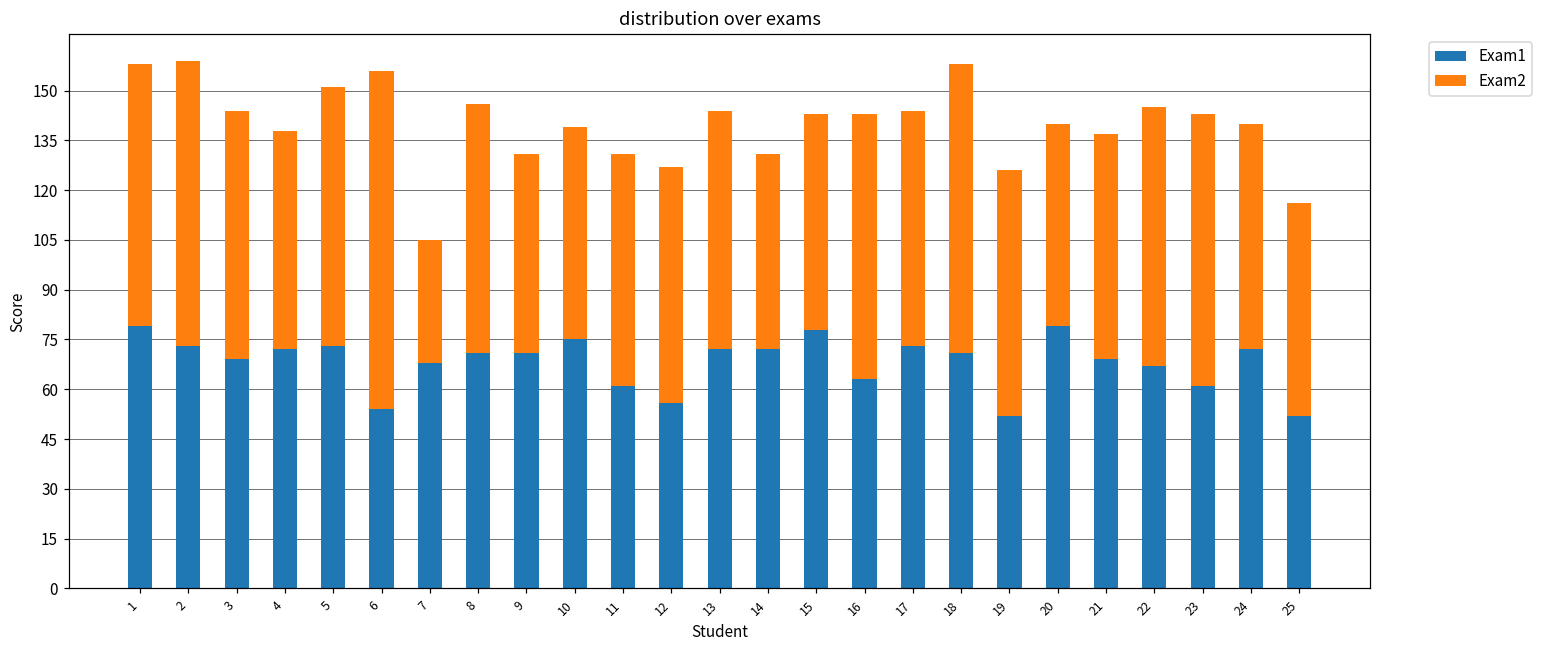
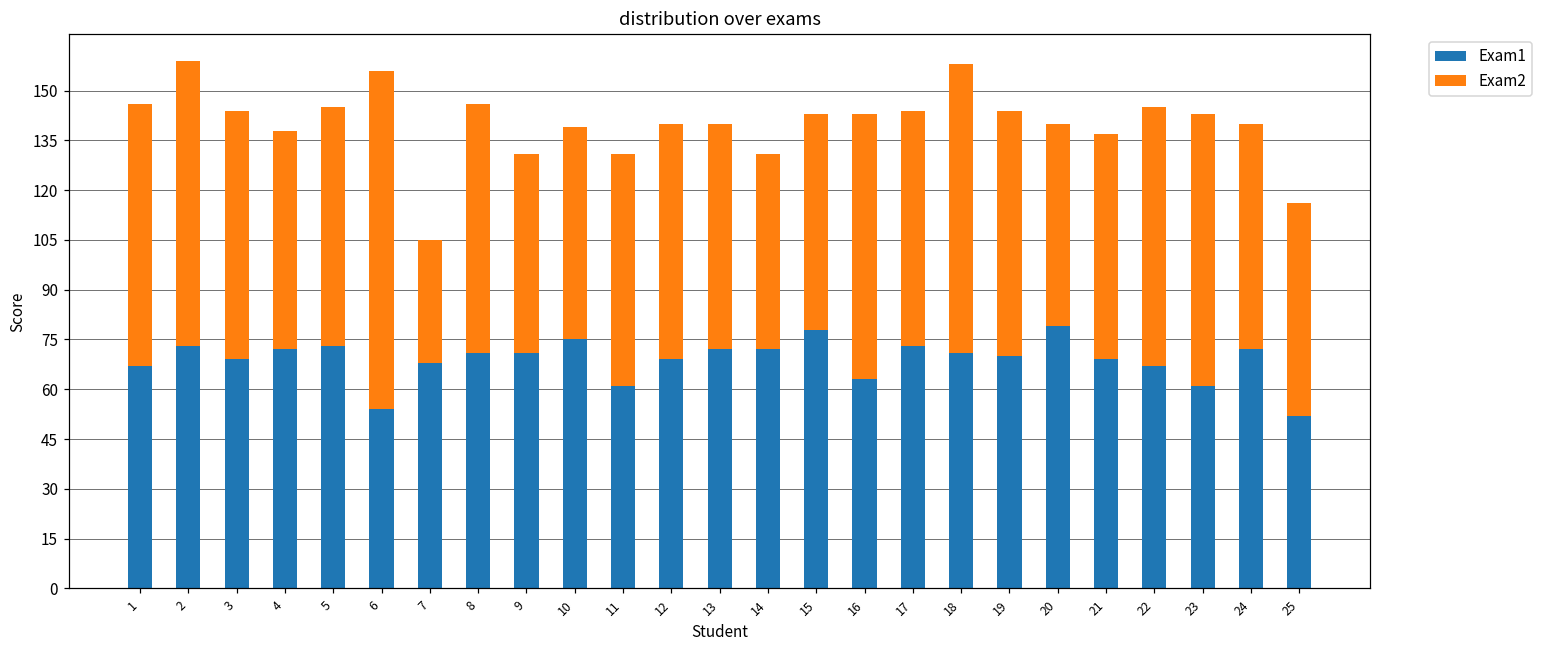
  {
    "Exam1": {
-     "1": 79,
+     "1": 67,
      "2": 73,
      "3": 69,
      "4": 72,
      "5": 73,
      "6": 54,
      "7": 68,
      "8": 71,
      "9": 71,
      "10": 75,
      "11": 61,
-     "12": 56,
+     "12": 69,
      "13": 72,
      "14": 72,
      "15": 78,
      "16": 63,
      "17": 73,
      "18": 71,
-     "19": 52,
+     "19": 70,
      "20": 79,
      "21": 69,
      "22": 67,
      "23": 61,
      "24": 72,
      "25": 52
    },
    "Exam2": {
      "1": 79,
      "2": 86,
      "3": 75,
      "4": 66,
-     "5": 78,
+     "5": 72,
      "6": 102,
      "7": 37,
      "8": 75,
      "9": 60,
      "10": 64,
      "11": 70,
      "12": 71,
-     "13": 72,
+     "13": 68,
      "14": 59,
      "15": 65,
      "16": 80,
      "17": 71,
      "18": 87,
      "19": 74,
      "20": 61,
      "21": 68,
      "22": 78,
      "23": 82,
      "24": 68,
      "25": 64
    }
  }
